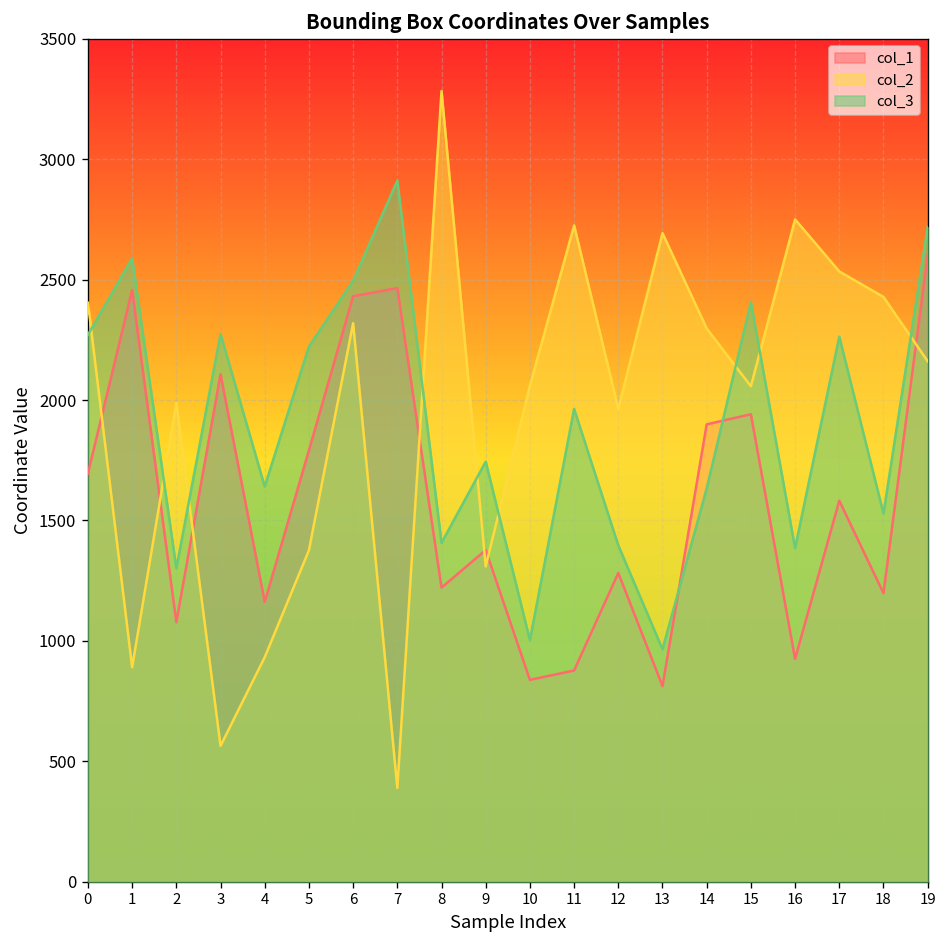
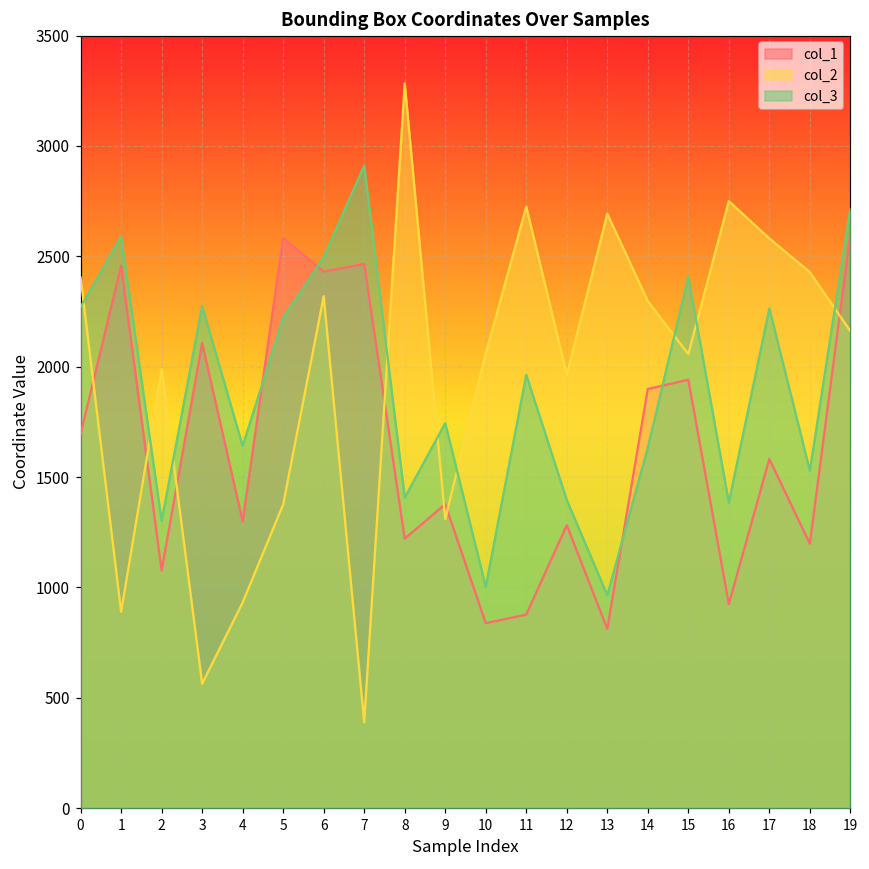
  {
    "col_1": {
      "0": 1700,
      "1": 2460,
      "2": 1080,
      "3": 2110,
-     "4": 1160,
-     "5": 1790,
+     "4": 1300,
+     "5": 2580,
      "6": 2430,
      "7": 2470,
      "8": 1220,
      "9": 1380,
      "10": 840,
      "11": 880,
      "12": 1280,
      "13": 810,
      "14": 1900,
      "15": 1940,
      "16": 930,
      "17": 1580,
      "18": 1200,
      "19": 2600
    },
    "col_2": {
      "0": 2400,
      "1": 890,
      "2": 1990,
      "3": 560,
      "4": 930,
      "5": 1380,
      "6": 2320,
      "7": 390,
      "8": 3280,
      "9": 1310,
      "10": 2060,
      "11": 2730,
      "12": 1960,
      "13": 2690,
      "14": 2300,
      "15": 2060,
      "16": 2750,
-     "17": 2530,
+     "17": 2580,
      "18": 2430,
      "19": 2160
    },
    "col_3": {
      "0": 2270,
      "1": 2590,
      "2": 1300,
      "3": 2270,
      "4": 1640,
      "5": 2220,
      "6": 2500,
      "7": 2910,
      "8": 1410,
      "9": 1740,
      "10": 1000,
      "11": 1960,
      "12": 1400,
      "13": 970,
      "14": 1630,
      "15": 2410,
      "16": 1390,
      "17": 2260,
      "18": 1530,
      "19": 2720
    }
  }
